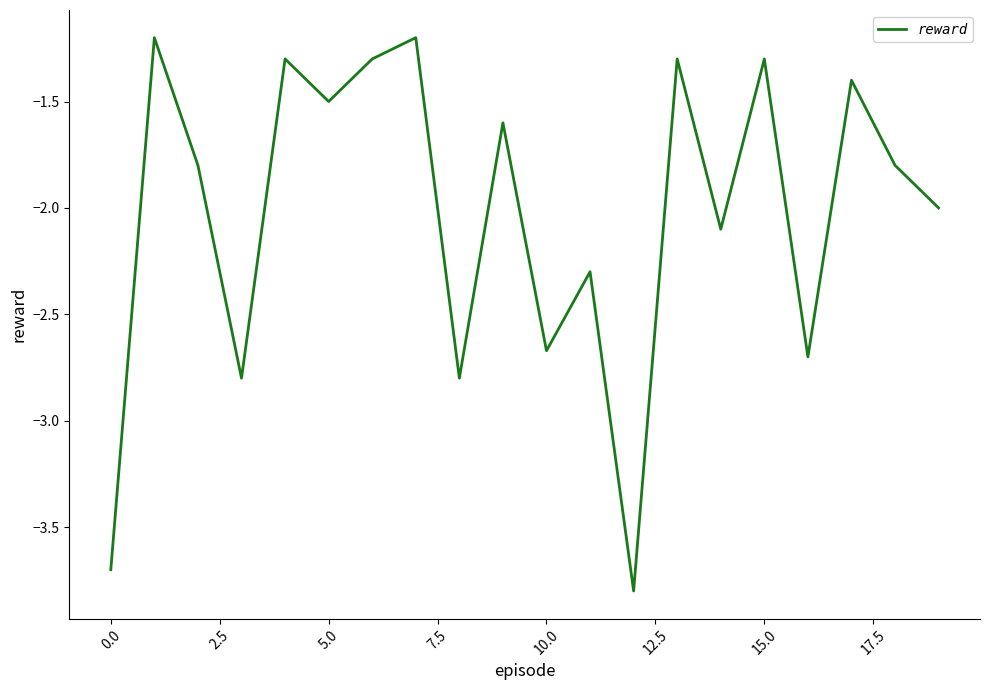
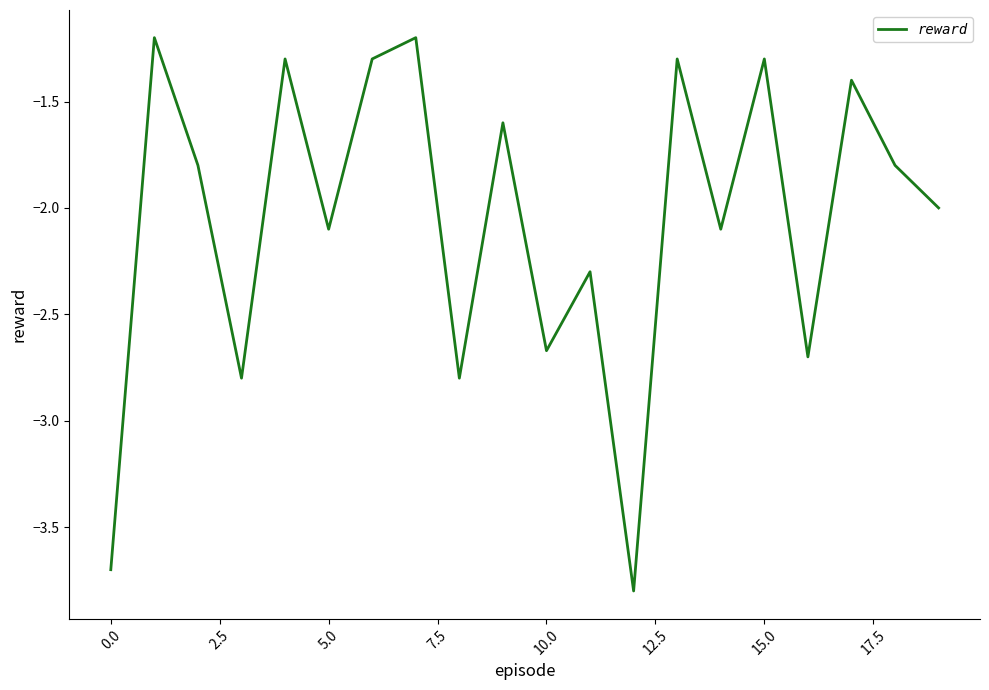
  {
    "0.0": -3.7,
-   "5.0": -1.5,
+   "5.0": -2.1,
    "10.0": -2.67,
    "15.0": -1.3
  }
